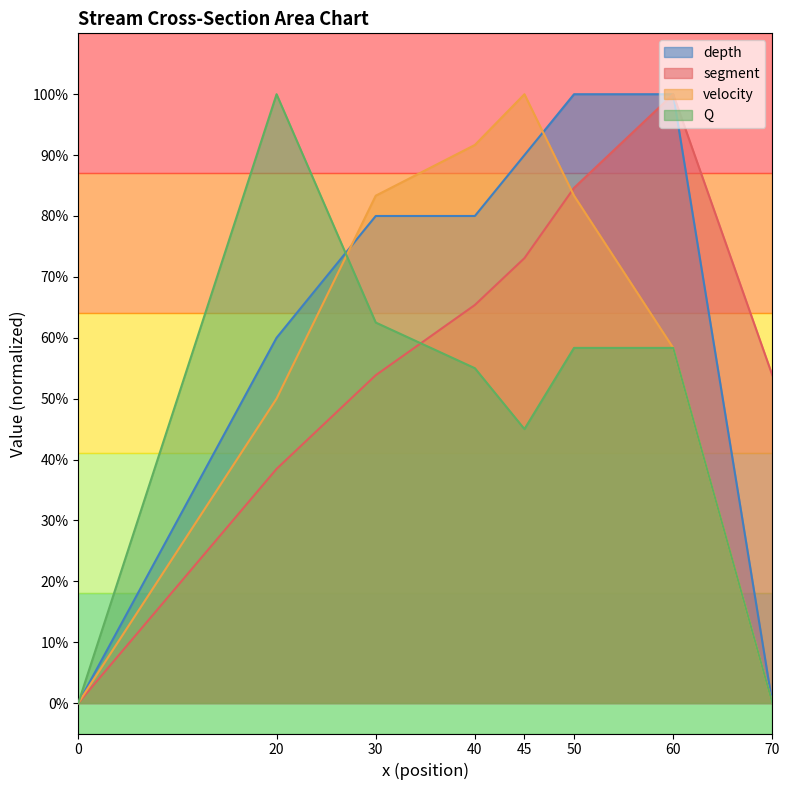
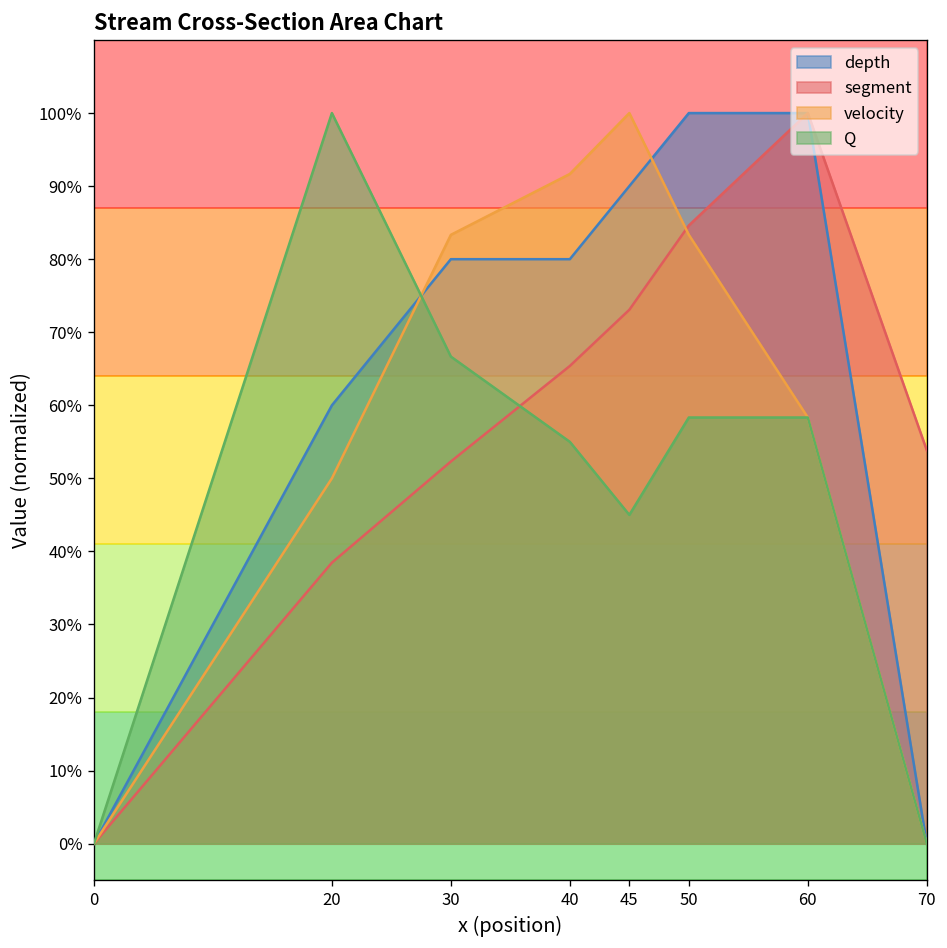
  {
    "depth": {
      "20": "60%",
      "30": "80%",
      "40": "80%",
      "45": "90%",
      "50": "100%"
    },
    "segment": {
      "20": "38%",
-     "30": "54%",
+     "30": "52%",
      "40": "65%",
      "45": "73%",
      "50": "85%",
      "70": "54%"
    },
    "velocity": {
      "20": "50%",
      "30": "83%",
      "40": "92%",
      "45": "100%",
      "50": "83%"
    },
    "Q": {
      "20": "100%",
-     "30": "63%",
+     "30": "67%",
      "40": "55%",
      "45": "45%",
      "50": "58%"
    }
  }
